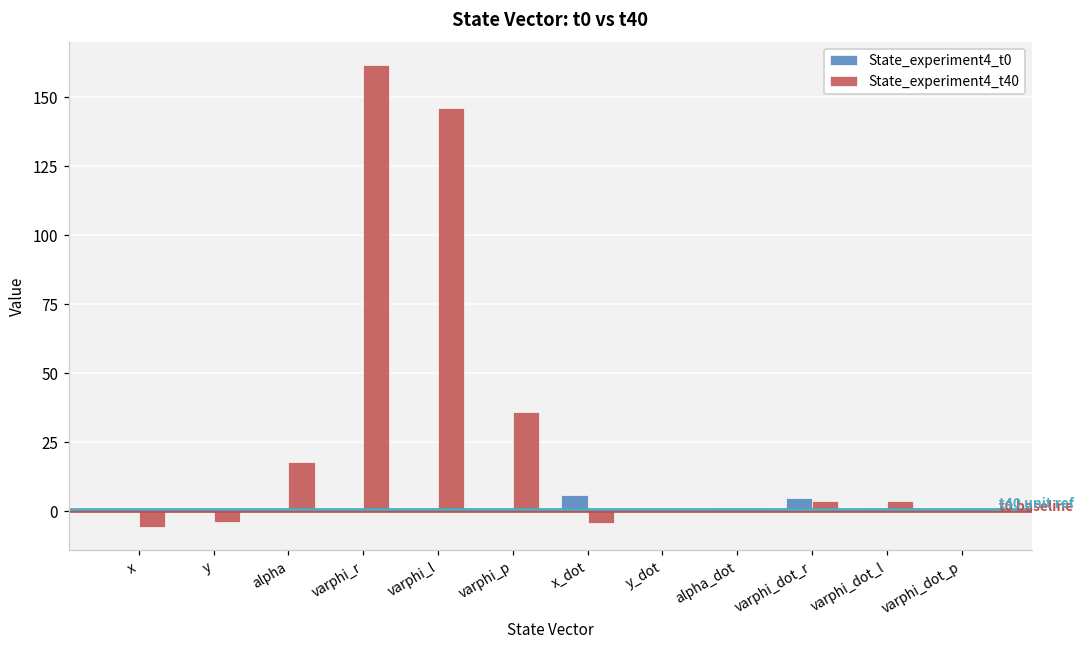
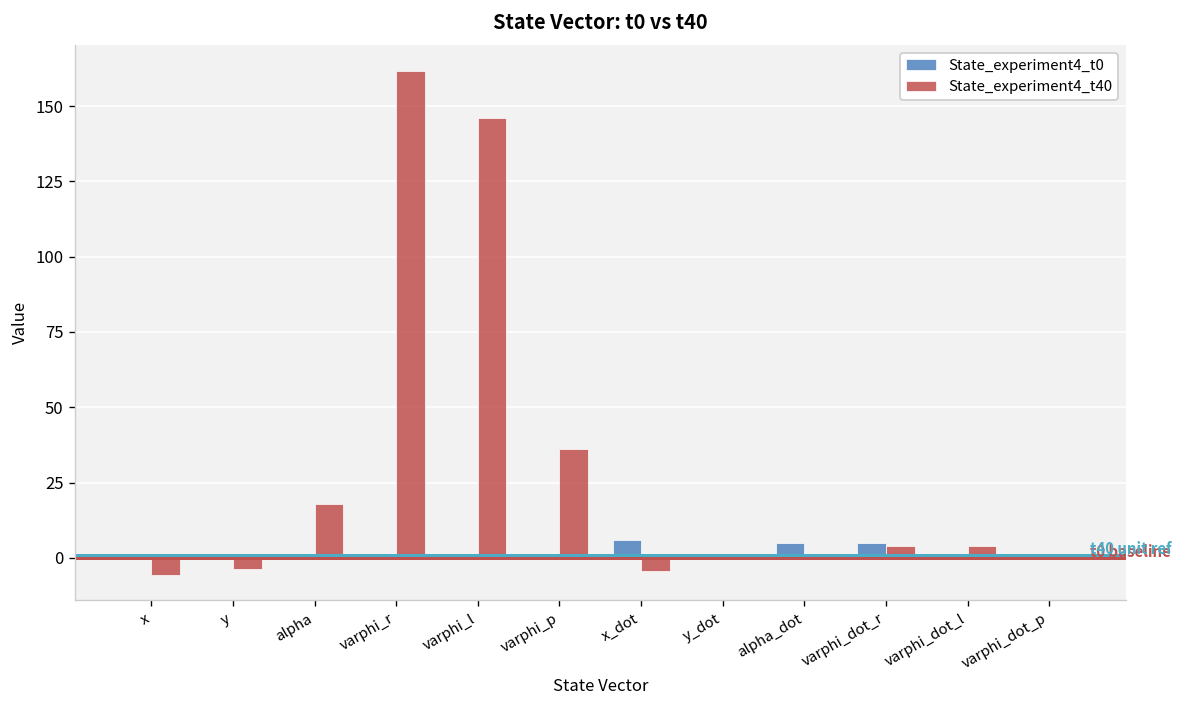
  {
    "State_experiment4_t0": {
      "x": 0,
      "y": 0,
      "alpha": 0,
      "varphi_r": 0,
      "varphi_l": 0,
      "varphi_p": 0,
      "x_dot": 6,
-     "alpha_dot": 1,
+     "alpha_dot": 5,
      "varphi_dot_r": 5,
      "varphi_dot_l": 1,
      "varphi_dot_p": 0
    },
    "State_experiment4_t40": {
      "x": -6,
      "y": -4,
      "alpha": 18,
      "varphi_r": 162,
      "varphi_l": 146,
      "varphi_p": 36,
      "x_dot": -4,
      "alpha_dot": 1,
      "varphi_dot_r": 4,
      "varphi_dot_l": 4,
      "varphi_dot_p": 1
    }
  }
